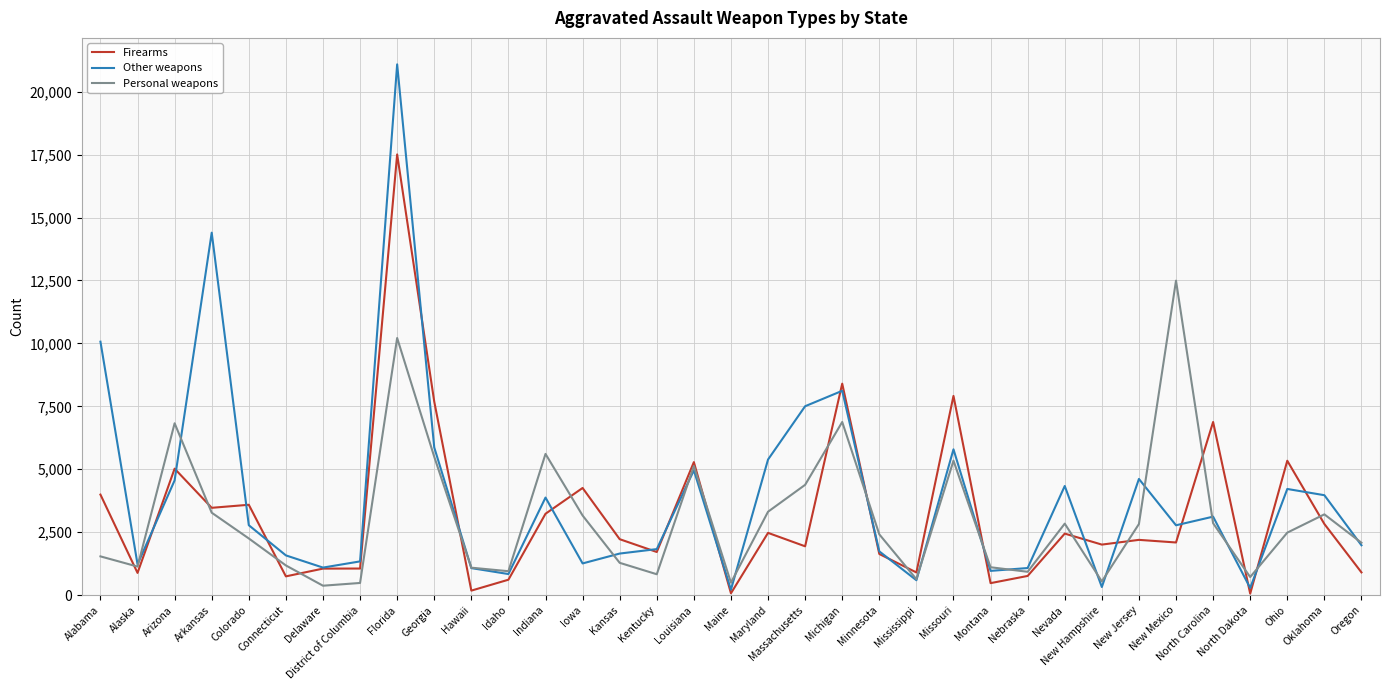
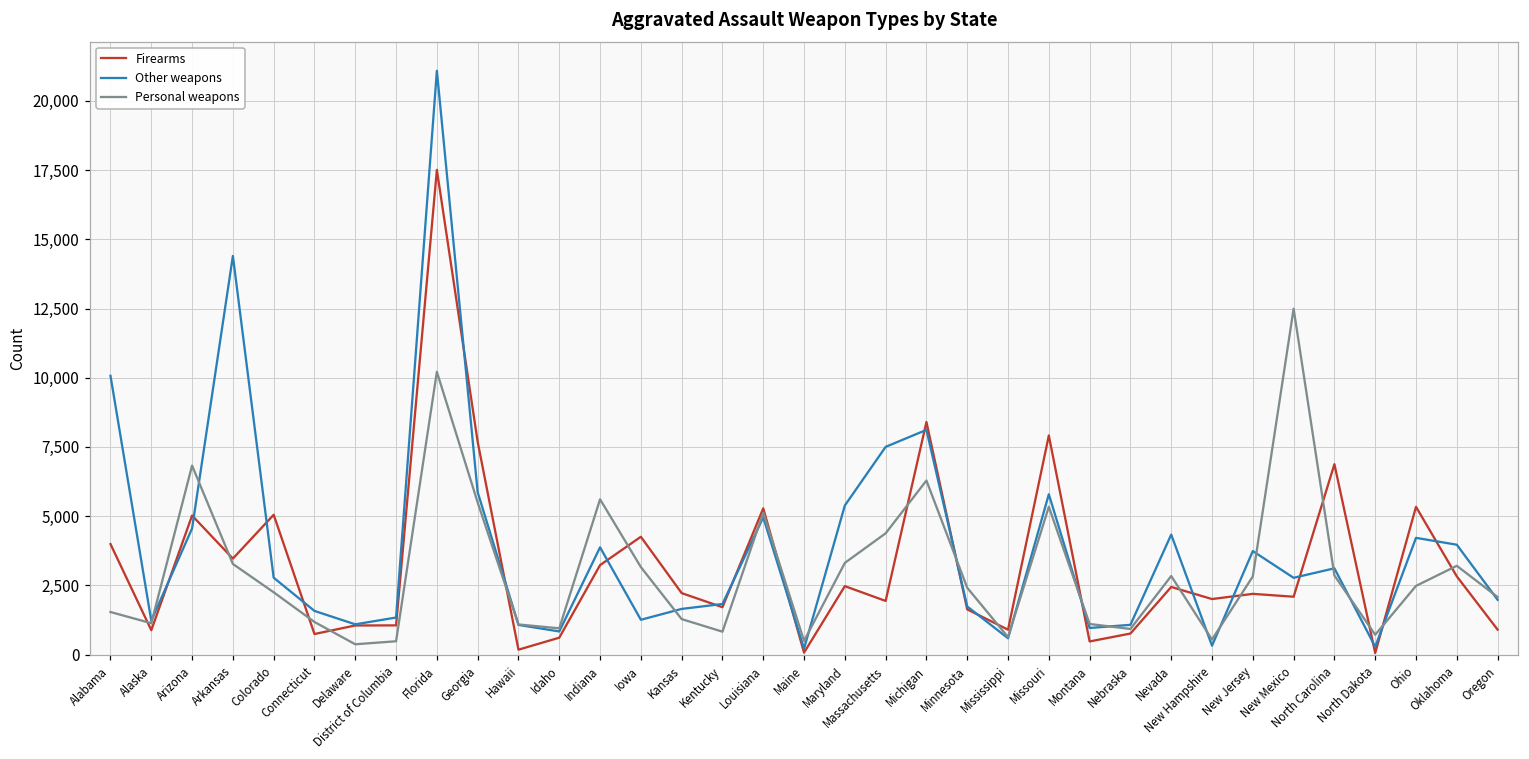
  {
    "Firearms": {
      "Alabama": "4,000",
      "Alaska": "900",
      "Arizona": "5,000",
      "Arkansas": "3,500",
-     "Colorado": "3,600",
+     "Colorado": "5,100",
      "Connecticut": "700",
      "District of Columbia": "1,100",
      "Florida": "17,500",
      "Georgia": "7,700",
      "Hawaii": "200",
      "Idaho": "600",
      "Indiana": "3,200",
      "Iowa": "4,300",
      "Kansas": "2,200",
      "Kentucky": "1,700",
      "Louisiana": "5,300",
      "Maine": "100",
      "Maryland": "2,500",
      "Massachusetts": "1,900",
      "Michigan": "8,400",
      "Minnesota": "1,600",
      "Mississippi": "900",
      "Missouri": "7,900",
      "Montana": "500",
      "Nebraska": "800",
      "Nevada": "2,400",
      "New Hampshire": "2,000",
      "New Jersey": "2,200",
      "New Mexico": "2,100",
      "North Carolina": "6,900",
      "North Dakota": "100",
      "Ohio": "5,300",
      "Oklahoma": "2,800",
      "Oregon": "900"
    },
    "Other weapons": {
      "Alabama": "10,100",
      "Arizona": "4,600",
      "Arkansas": "14,400",
      "Colorado": "2,800",
      "Connecticut": "1,600",
      "District of Columbia": "1,300",
      "Florida": "21,100",
      "Georgia": "5,900",
      "Idaho": "800",
      "Indiana": "3,900",
      "Iowa": "1,300",
      "Kansas": "1,700",
      "Kentucky": "1,800",
      "Louisiana": "5,000",
      "Maine": "200",
      "Maryland": "5,400",
      "Massachusetts": "7,500",
      "Michigan": "8,100",
      "Minnesota": "1,700",
      "Missouri": "5,800",
      "Montana": "1,000",
      "Nebraska": "1,100",
      "Nevada": "4,300",
      "New Hampshire": "300",
-     "New Jersey": "4,600",
+     "New Jersey": "3,700",
      "New Mexico": "2,800",
      "North Carolina": "3,100",
      "North Dakota": "300",
      "Ohio": "4,200",
      "Oklahoma": "4,000"
    },
    "Personal weapons": {
      "Alabama": "1,500",
      "Arizona": "6,800",
      "Arkansas": "3,300",
      "Colorado": "2,300",
      "Connecticut": "1,200",
      "Delaware": "400",
      "District of Columbia": "500",
      "Florida": "10,200",
      "Georgia": "5,500",
      "Idaho": "1,000",
      "Indiana": "5,600",
      "Iowa": "3,200",
      "Kansas": "1,300",
      "Kentucky": "800",
      "Louisiana": "5,100",
      "Maine": "500",
      "Maryland": "3,300",
      "Massachusetts": "4,400",
-     "Michigan": "6,900",
+     "Michigan": "6,300",
      "Minnesota": "2,400",
      "Missouri": "5,300",
      "Montana": "1,100",
      "Nebraska": "900",
      "Nevada": "2,800",
      "New Hampshire": "500",
      "New Jersey": "2,800",
      "New Mexico": "12,500",
      "North Carolina": "2,900",
      "North Dakota": "700",
      "Ohio": "2,500",
      "Oklahoma": "3,200"
    }
  }
